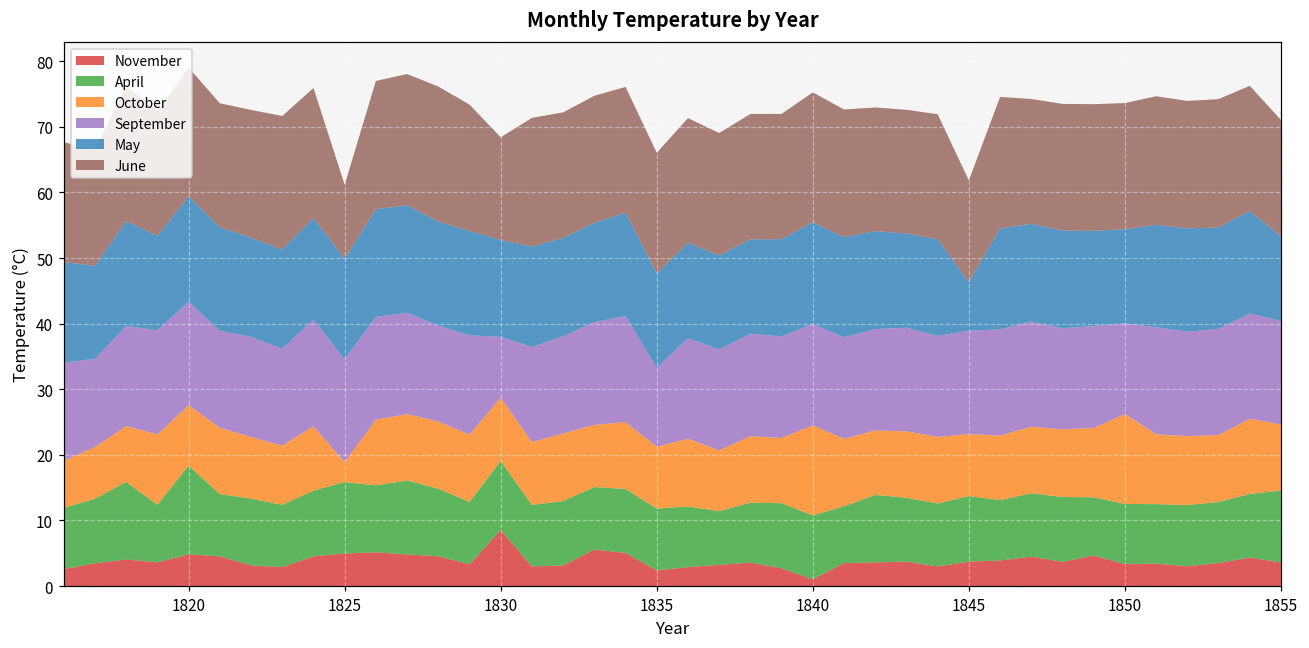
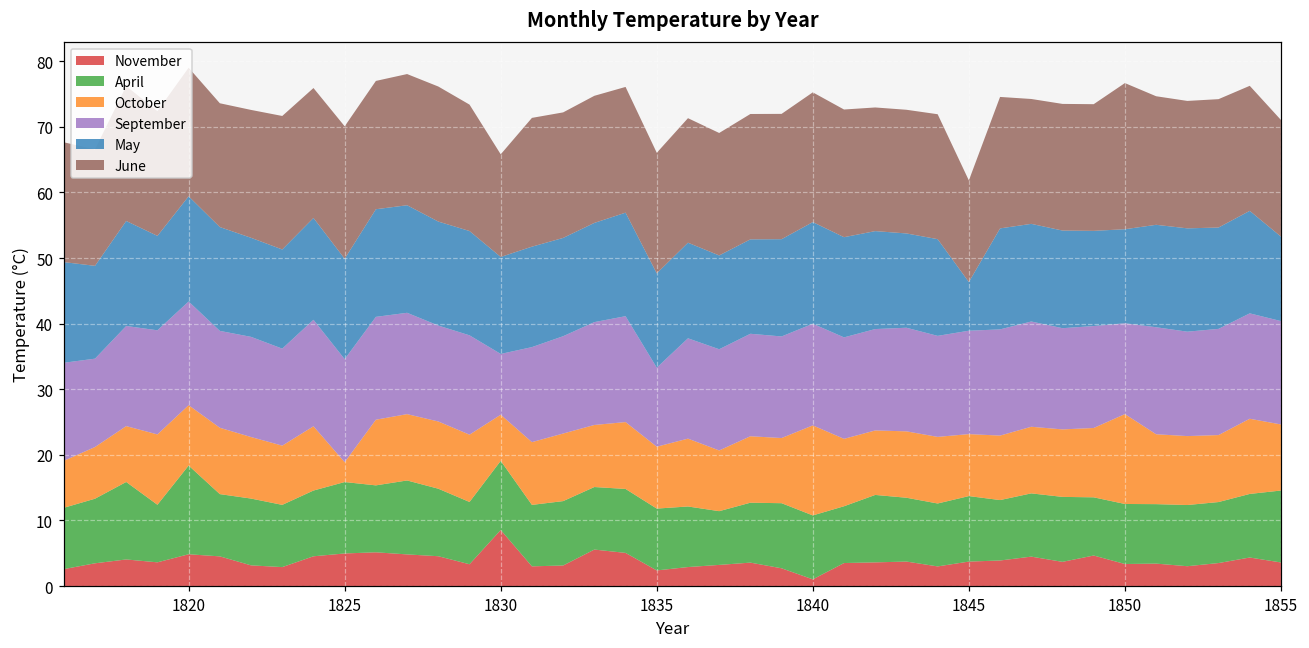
  {
    "November": {
      "1820": 5,
      "1825": 5,
      "1830": 9,
      "1835": 2,
      "1840": 1,
      "1845": 4,
      "1850": 3,
      "1855": 4
    },
    "April": {
      "1820": 14,
      "1825": 11,
      "1830": 11,
      "1835": 9,
      "1840": 10,
      "1845": 10,
      "1850": 9,
      "1855": 11
    },
    "October": {
      "1820": 9,
      "1825": 3,
-     "1830": 10,
+     "1830": 7,
      "1835": 9,
      "1840": 14,
      "1845": 9,
      "1850": 14,
      "1855": 10
    },
    "September": {
      "1820": 16,
      "1825": 16,
      "1830": 9,
      "1835": 12,
      "1840": 15,
      "1845": 16,
      "1850": 14,
      "1855": 16
    },
    "May": {
      "1820": 16,
      "1825": 15,
      "1830": 15,
      "1835": 14,
      "1840": 15,
      "1845": 7,
      "1850": 14,
      "1855": 13
    },
    "June": {
-     "1825": 11,
+     "1825": 20,
      "1830": 16,
      "1835": 18,
      "1840": 20,
      "1845": 15,
-     "1850": 19,
+     "1850": 22,
      "1855": 18
    }
  }
